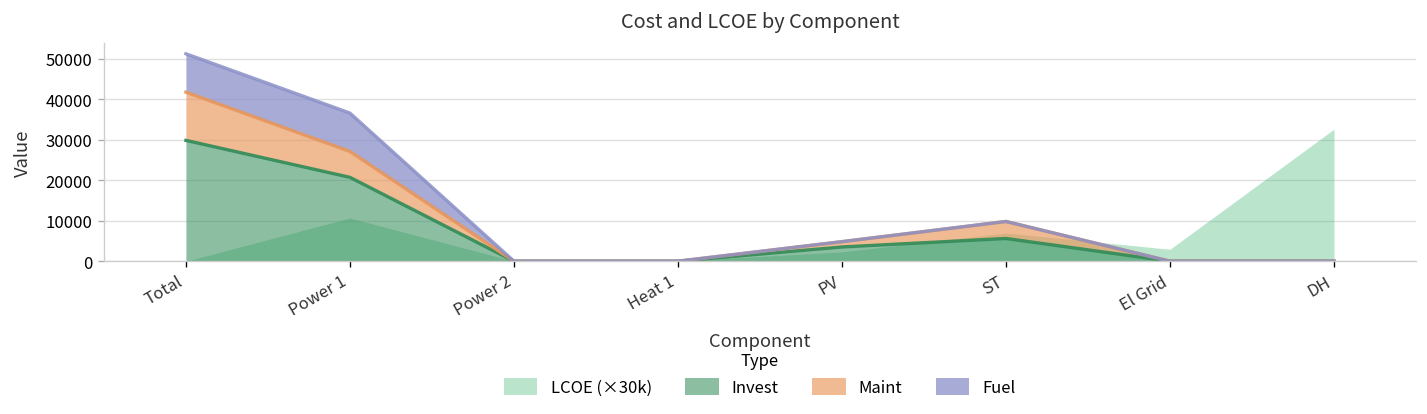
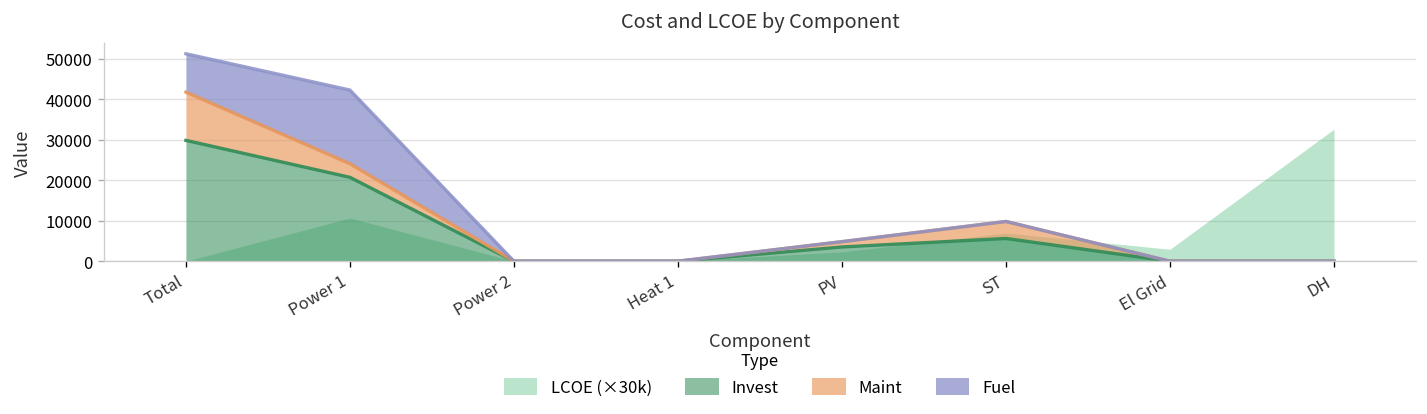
  {
    "Maint": {
      "Total": 12000,
-     "Power 1": 6000
+     "Power 1": 3000
    },
    "Fuel": {
      "Total": 9000,
-     "Power 1": 9000
+     "Power 1": 18000
    }
  }
